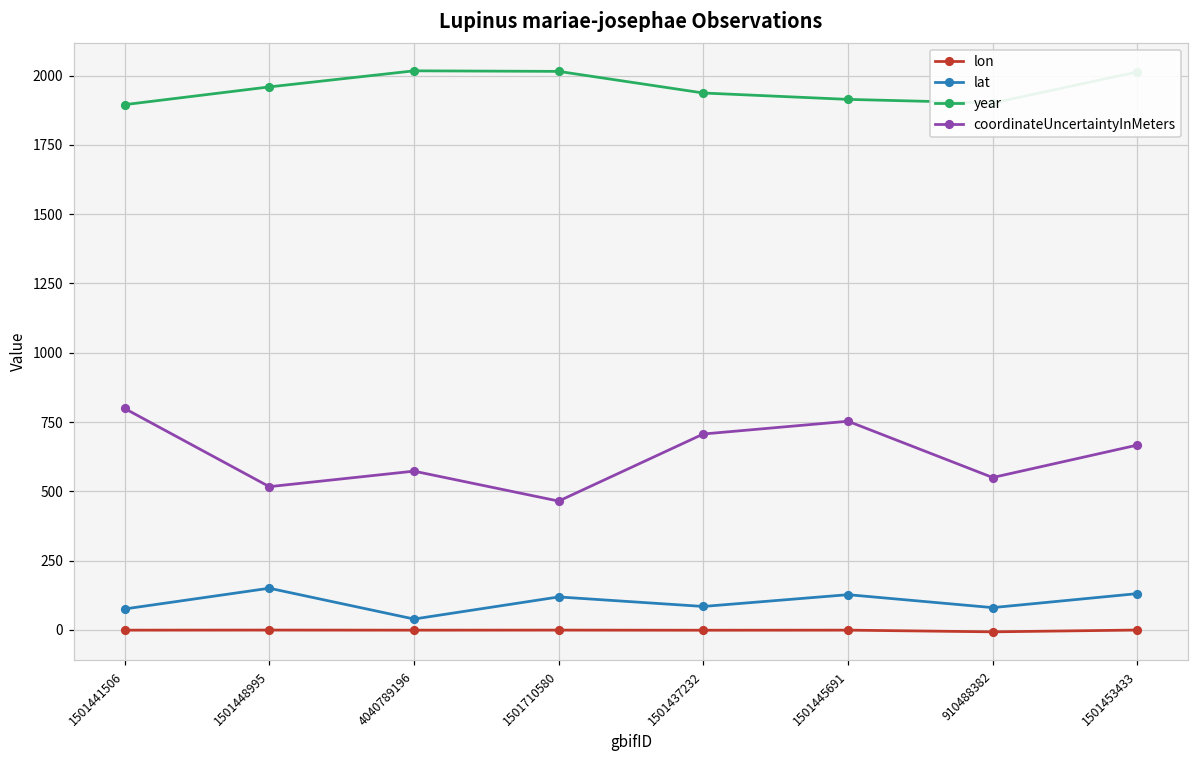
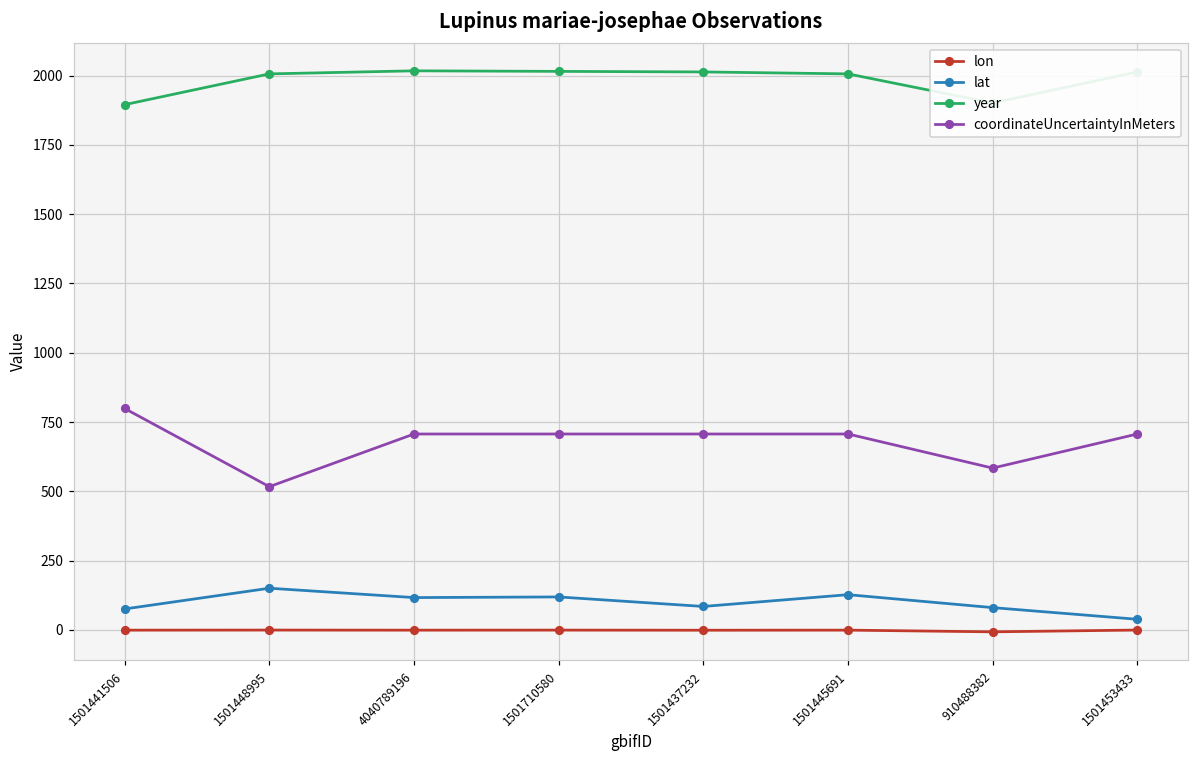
  {
    "lon": {
      "1501441506": 0,
      "1501448995": 0,
      "4040789196": 0,
      "1501710580": 0,
      "1501437232": 0,
      "1501445691": 0,
      "910488382": -10,
      "1501453433": 0
    },
    "lat": {
      "1501441506": 80,
      "1501448995": 150,
-     "4040789196": 40,
+     "4040789196": 120,
      "1501710580": 120,
      "1501437232": 80,
      "1501445691": 130,
      "910488382": 80,
-     "1501453433": 130
+     "1501453433": 40
    },
    "year": {
      "1501441506": 1900,
-     "1501448995": 1960,
+     "1501448995": 2010,
      "4040789196": 2020,
      "1501710580": 2020,
-     "1501437232": 1940,
-     "1501445691": 1910
+     "1501437232": 2010,
+     "1501445691": 2010
    },
    "coordinateUncertaintyInMeters": {
      "1501441506": 800,
      "1501448995": 520,
-     "4040789196": 570,
-     "1501710580": 470,
+     "4040789196": 710,
+     "1501710580": 710,
      "1501437232": 710,
-     "1501445691": 750,
-     "910488382": 550,
-     "1501453433": 670
+     "1501445691": 710,
+     "910488382": 580,
+     "1501453433": 710
    }
  }
